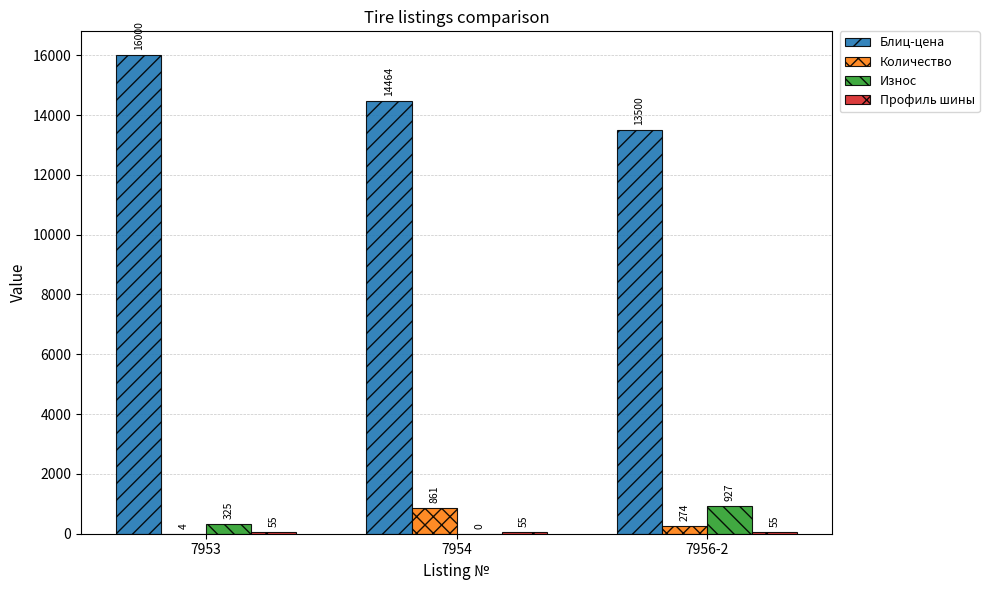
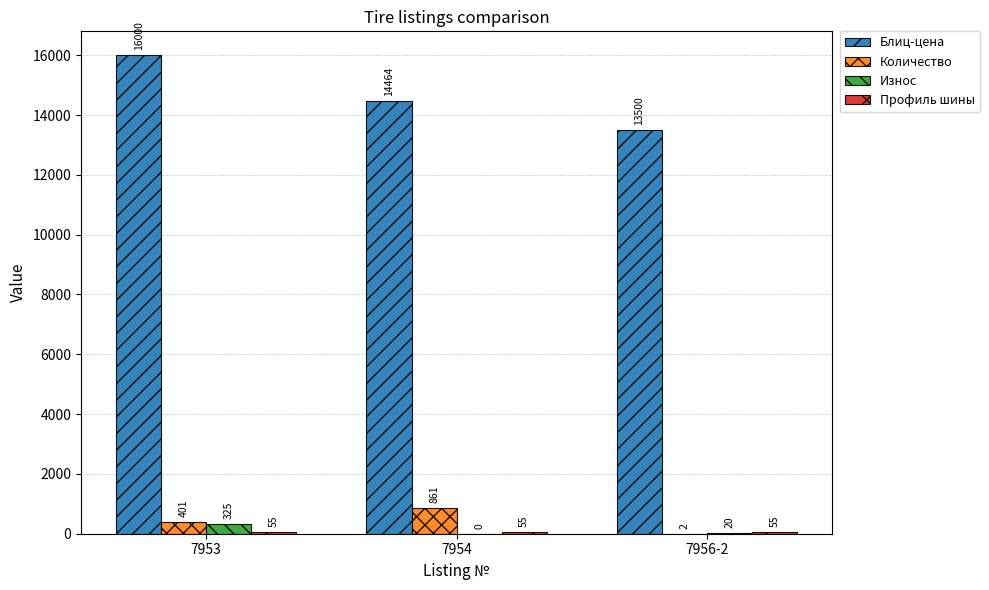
  {
    "Блиц-цена": {
      "7953": 16000,
      "7954": 14464,
      "7956-2": 13500
    },
    "Количество": {
-     "7953": 4,
+     "7953": 401,
      "7954": 861,
-     "7956-2": 274
+     "7956-2": 2
    },
    "Износ": {
      "7953": 325,
      "7954": 0,
-     "7956-2": 927
+     "7956-2": 20
    },
    "Профиль шины": {
      "7953": 55,
      "7954": 55,
      "7956-2": 55
    }
  }
